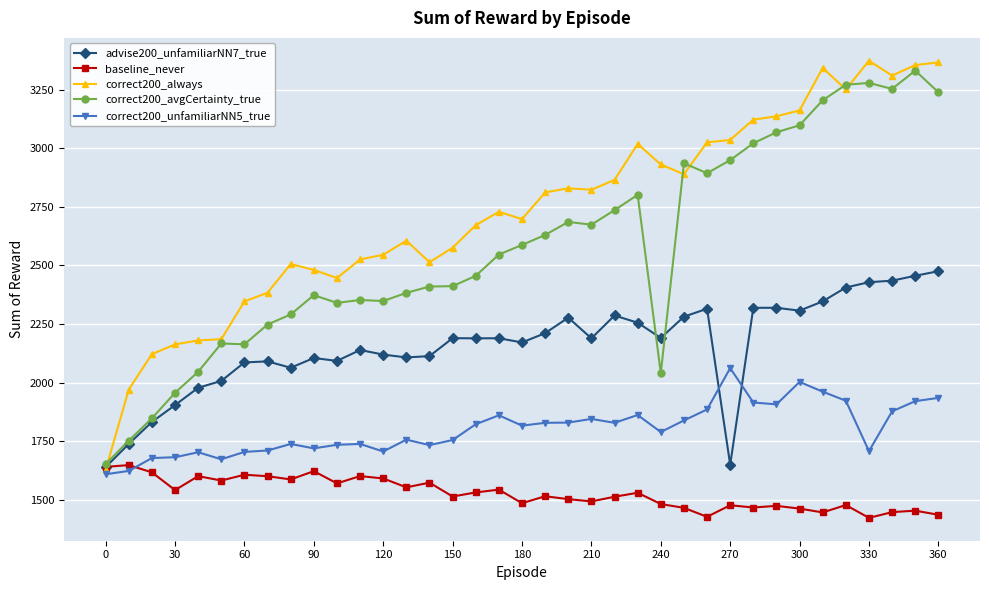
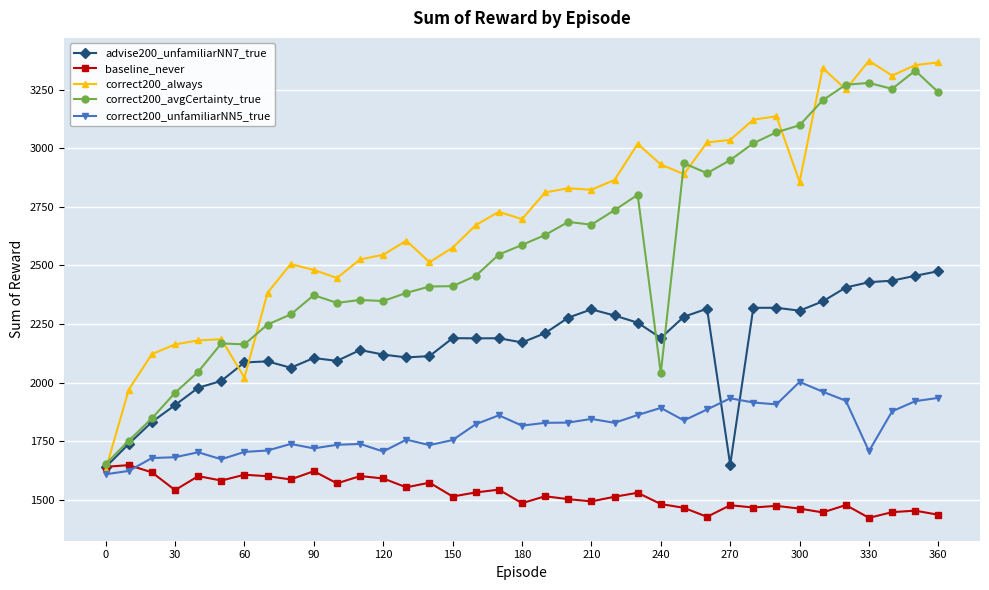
  {
    "advise200_unfamiliarNN7_true": {
      "30": 1900,
      "60": 2090,
      "90": 2110,
      "120": 2120,
      "150": 2190,
      "180": 2170,
-     "210": 2190,
+     "210": 2310,
      "240": 2190,
      "270": 1650,
      "300": 2310,
      "330": 2430,
      "360": 2480
    },
    "baseline_never": {
      "30": 1540,
      "60": 1610,
      "90": 1620,
      "120": 1590,
      "150": 1510,
      "180": 1490,
      "210": 1490,
      "240": 1480,
      "270": 1480,
      "300": 1460,
      "330": 1420,
      "360": 1440
    },
    "correct200_always": {
      "0": 1630,
      "30": 2160,
-     "60": 2350,
+     "60": 2020,
      "90": 2480,
      "120": 2550,
      "150": 2580,
      "180": 2700,
      "210": 2820,
      "240": 2930,
      "270": 3040,
-     "300": 3160,
+     "300": 2860,
      "330": 3370,
      "360": 3370
    },
    "correct200_avgCertainty_true": {
      "0": 1650,
      "30": 1960,
      "60": 2160,
      "90": 2370,
      "120": 2350,
      "150": 2410,
      "180": 2590,
      "210": 2670,
      "240": 2040,
      "270": 2950,
      "300": 3100,
      "330": 3280,
      "360": 3240
    },
    "correct200_unfamiliarNN5_true": {
      "0": 1610,
      "30": 1680,
      "60": 1700,
      "90": 1720,
      "120": 1710,
      "150": 1750,
      "180": 1820,
      "210": 1840,
-     "240": 1790,
-     "270": 2060,
+     "240": 1890,
+     "270": 1930,
      "300": 2000,
      "330": 1710,
      "360": 1930
    }
  }
